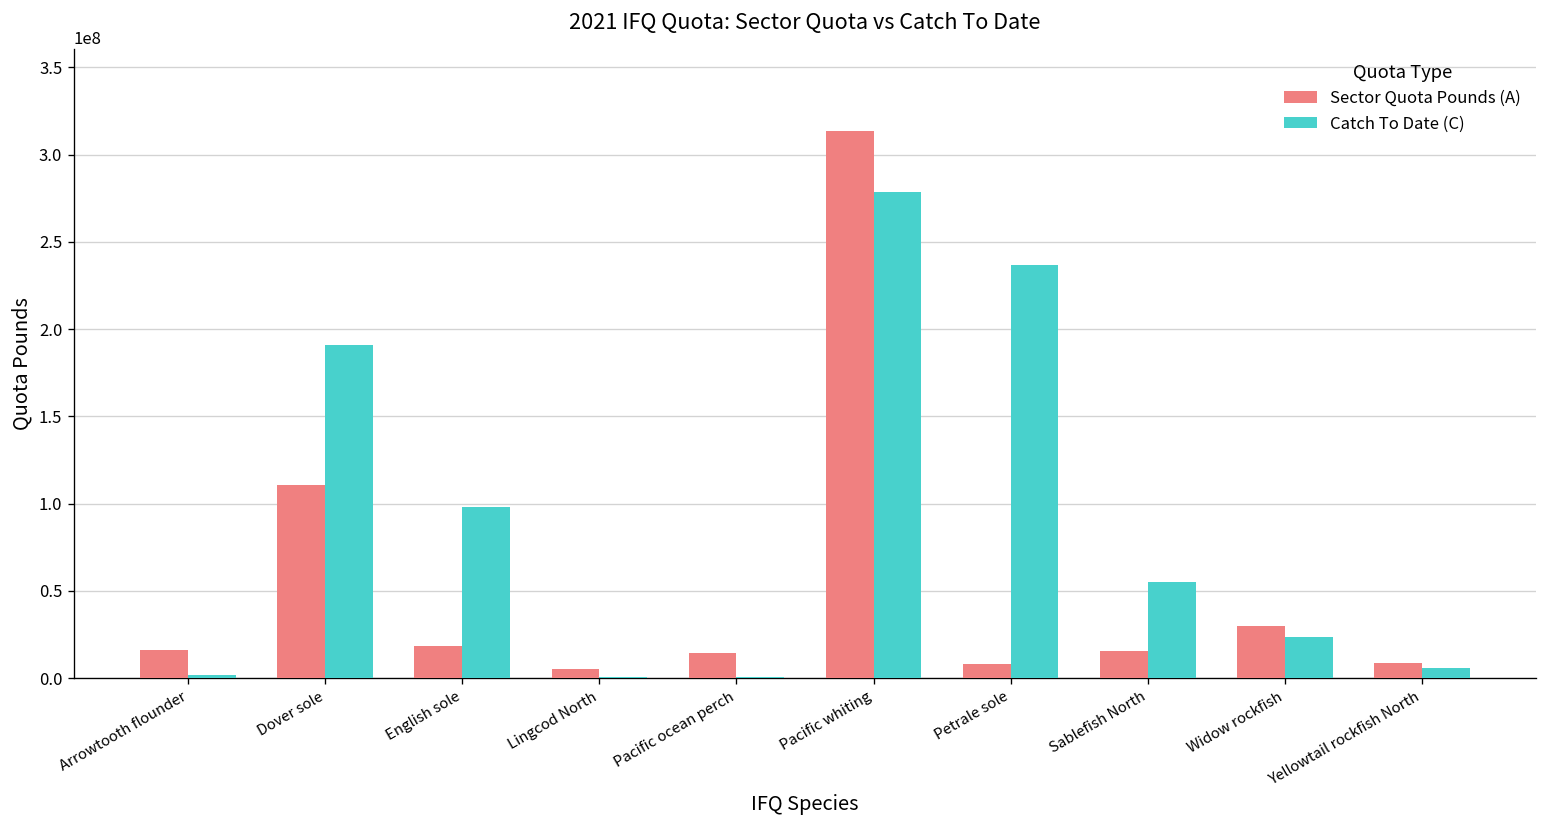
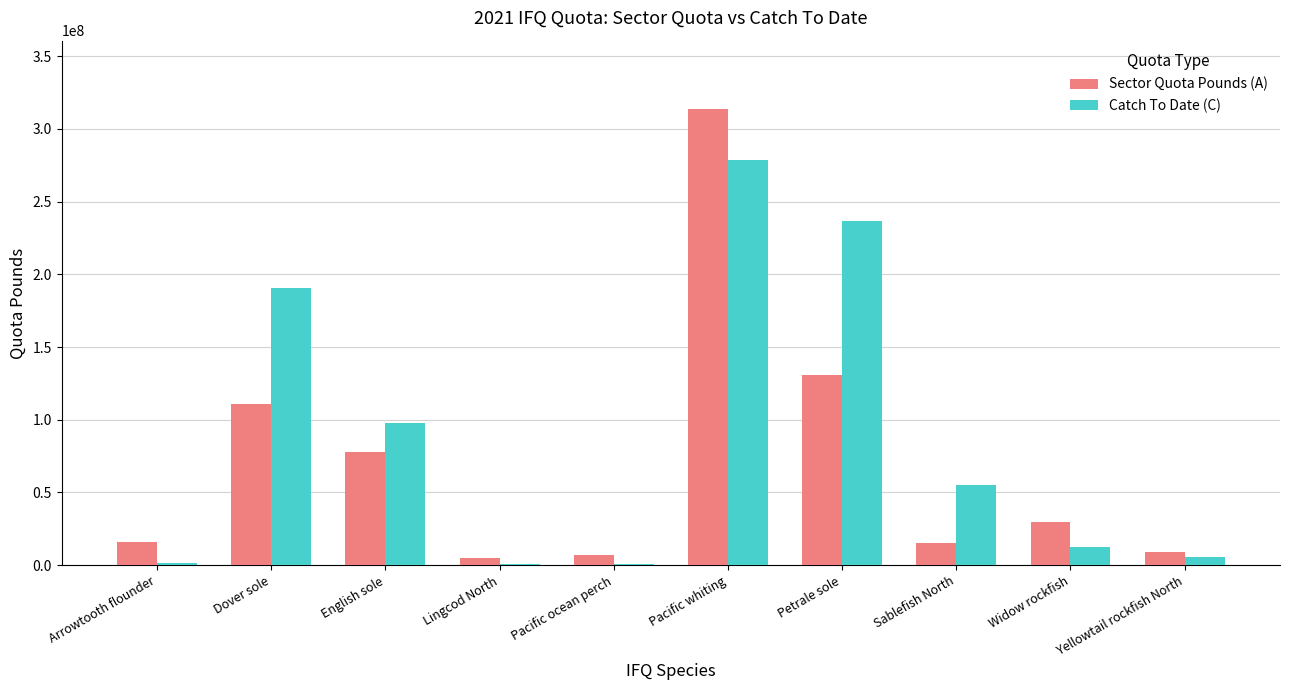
  {
    "Sector Quota Pounds (A)": {
      "Arrowtooth flounder": 16000000,
      "Dover sole": 111000000,
-     "English sole": 19000000,
+     "English sole": 78000000,
      "Lingcod North": 5000000,
-     "Pacific ocean perch": 15000000,
+     "Pacific ocean perch": 7000000,
      "Pacific whiting": 314000000,
-     "Petrale sole": 8000000,
+     "Petrale sole": 130000000,
      "Sablefish North": 16000000,
      "Widow rockfish": 30000000,
      "Yellowtail rockfish North": 9000000
    },
    "Catch To Date (C)": {
      "Dover sole": 191000000,
      "English sole": 98000000,
      "Pacific whiting": 279000000,
      "Petrale sole": 237000000,
      "Sablefish North": 55000000,
-     "Widow rockfish": 24000000,
+     "Widow rockfish": 13000000,
      "Yellowtail rockfish North": 6000000
    }
  }
